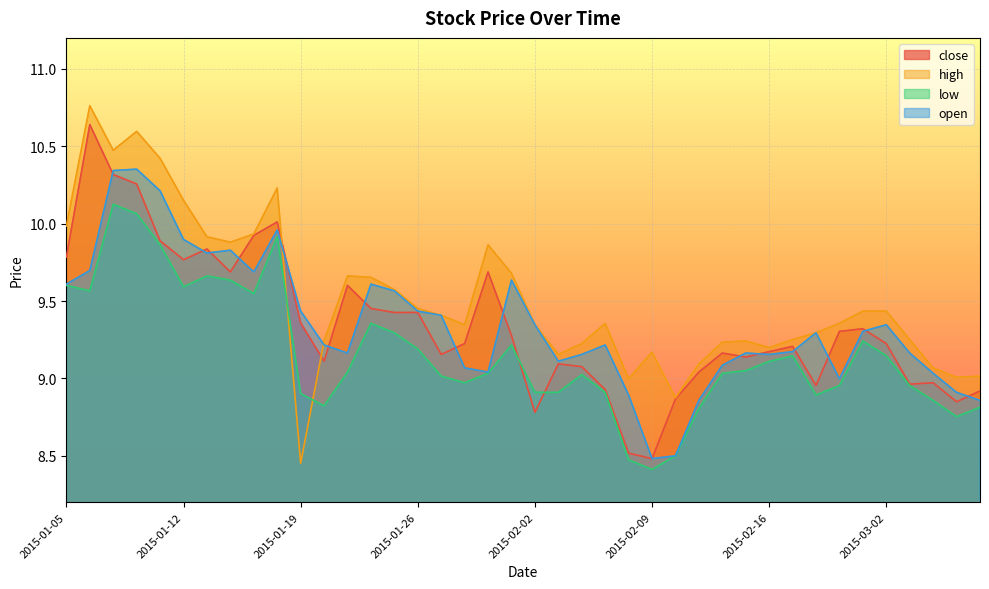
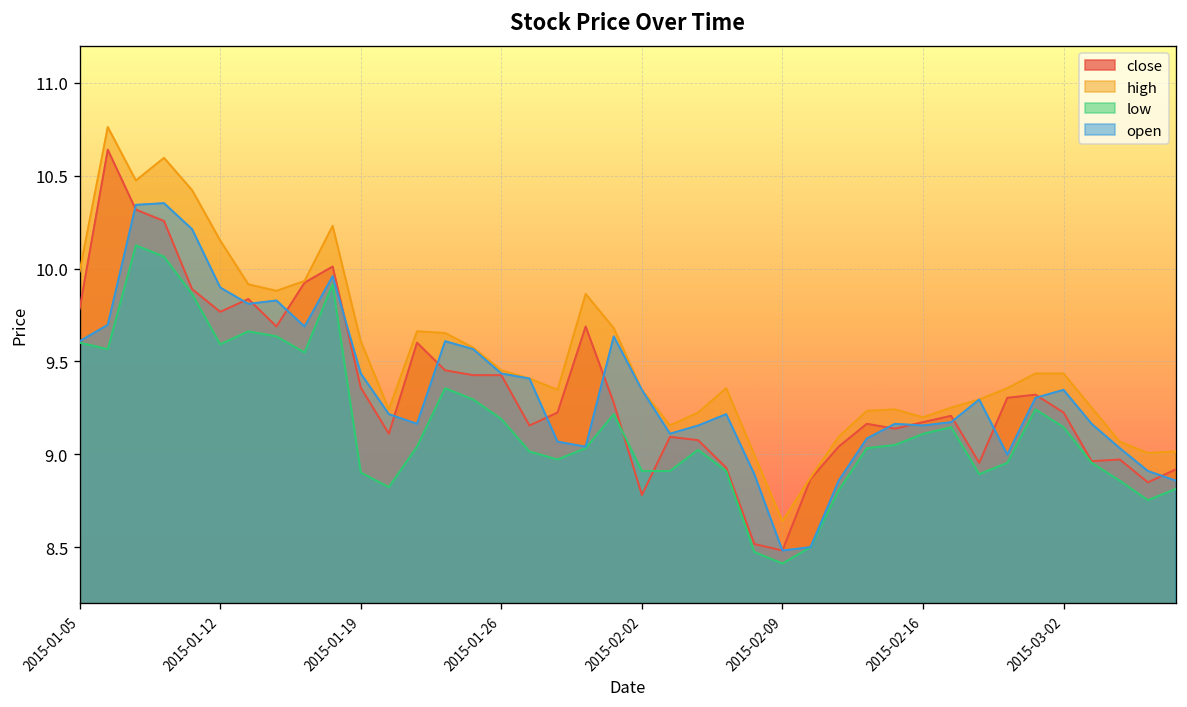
  {
    "close": {
      "2015-01-05": 9.78,
      "2015-01-12": 9.77,
      "2015-01-19": 9.36,
      "2015-02-02": 8.78,
      "2015-02-16": 9.17,
      "2015-03-02": 9.23
    },
    "high": {
      "2015-01-05": 9.99,
      "2015-01-12": 10.15,
-     "2015-01-19": 8.45,
+     "2015-01-19": 9.61,
      "2015-01-26": 9.45,
-     "2015-02-09": 9.17,
+     "2015-02-09": 8.64,
      "2015-02-16": 9.20,
      "2015-03-02": 9.44
    },
    "low": {
      "2015-01-12": 9.59,
      "2015-01-19": 8.90,
      "2015-01-26": 9.19,
      "2015-02-02": 8.91,
      "2015-02-09": 8.41,
      "2015-02-16": 9.11,
      "2015-03-02": 9.15
    },
    "open": {
      "2015-01-12": 9.90,
      "2015-01-19": 9.44,
      "2015-02-16": 9.16,
      "2015-03-02": 9.35
    }
  }
